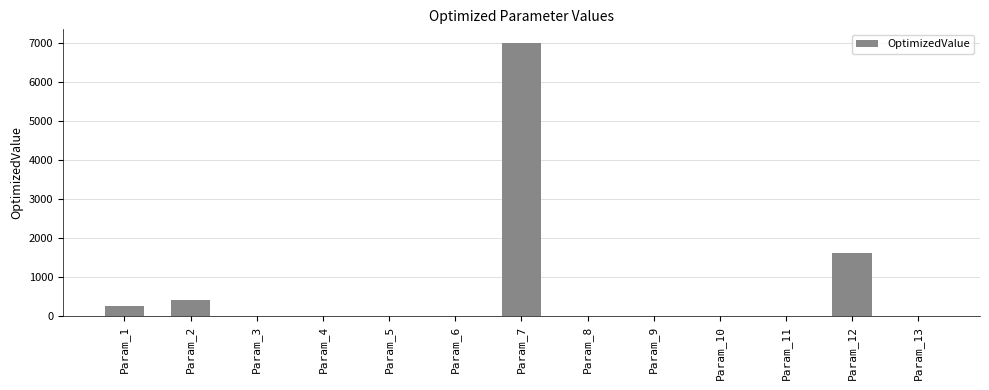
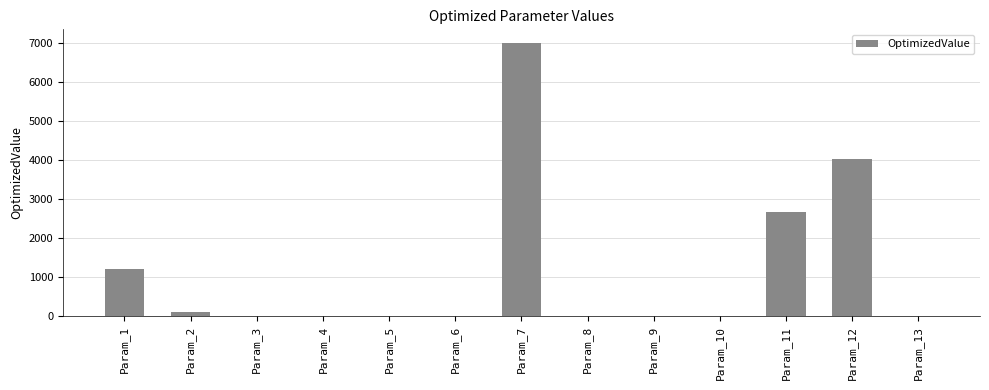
  {
-   "Param_1": 300,
-   "Param_2": 400,
+   "Param_1": 1200,
+   "Param_2": 100,
    "Param_7": 7000,
-   "Param_11": 0,
-   "Param_12": 1600
+   "Param_11": 2700,
+   "Param_12": 4000
  }
